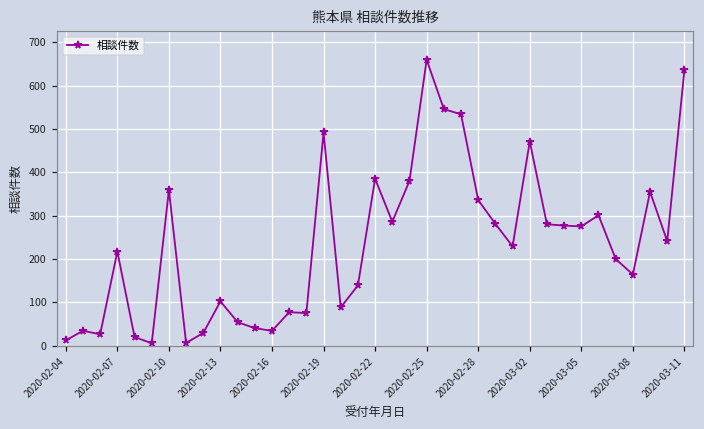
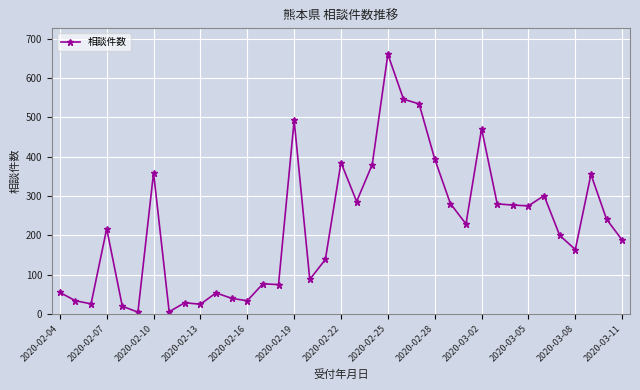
  {
-   "2020-02-04": 10,
+   "2020-02-04": 60,
    "2020-02-07": 220,
    "2020-02-10": 360,
-   "2020-02-13": 100,
+   "2020-02-13": 30,
    "2020-02-16": 30,
    "2020-02-19": 490,
    "2020-02-22": 390,
    "2020-02-25": 660,
-   "2020-02-28": 340,
+   "2020-02-28": 390,
    "2020-03-02": 470,
    "2020-03-05": 280,
    "2020-03-08": 160,
-   "2020-03-11": 640
+   "2020-03-11": 190
  }
